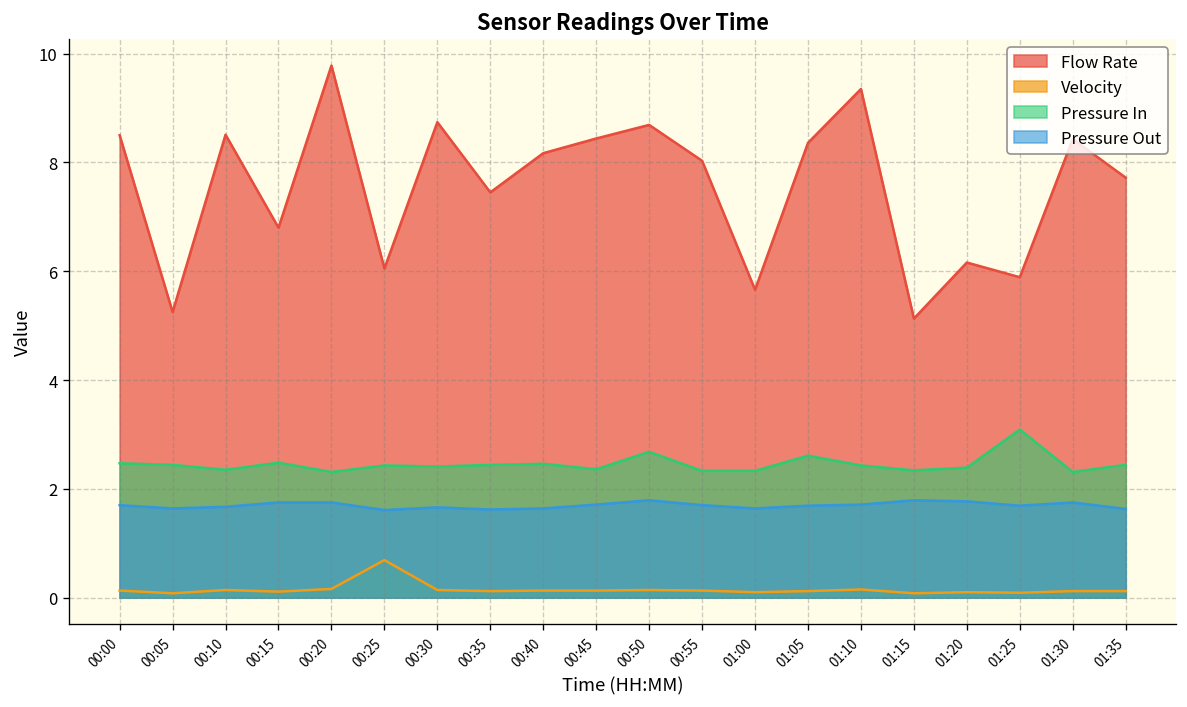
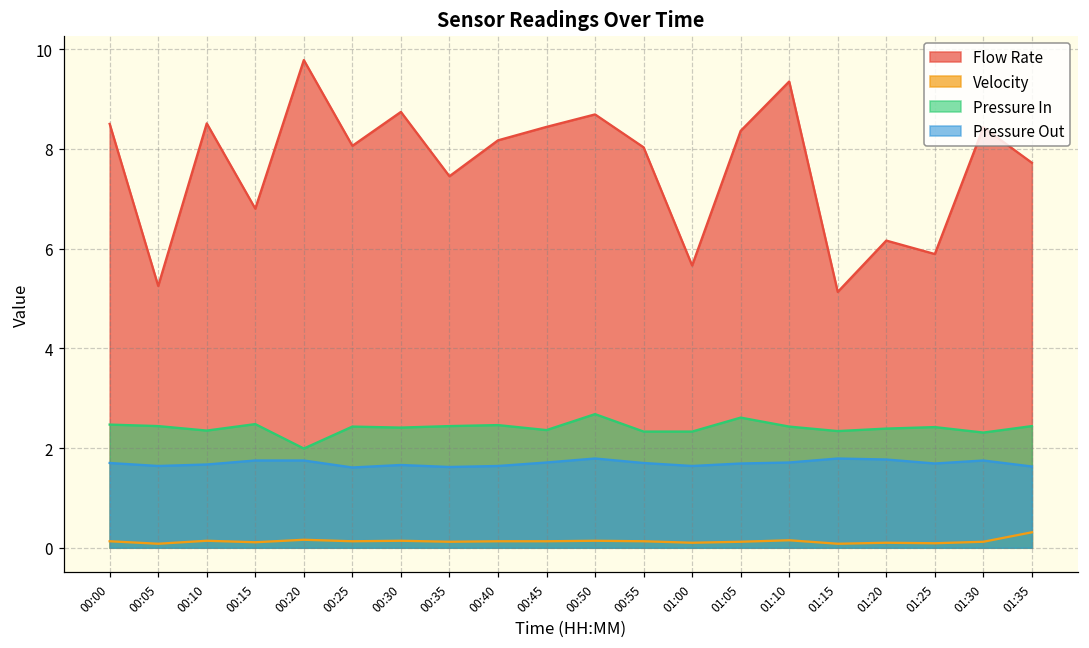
  {
    "Flow Rate": {
      "00:00": 8.5,
      "00:05": 5.3,
      "00:10": 8.5,
      "00:15": 6.8,
      "00:20": 9.8,
-     "00:25": 6.1,
+     "00:25": 8.1,
      "00:30": 8.7,
      "00:35": 7.5,
      "00:40": 8.2,
      "00:45": 8.4,
      "00:50": 8.7,
      "00:55": 8.0,
      "01:00": 5.7,
      "01:05": 8.4,
      "01:10": 9.4,
      "01:15": 5.1,
      "01:20": 6.2,
      "01:25": 5.9,
      "01:35": 7.7
    },
    "Velocity": {
      "00:00": 0.1,
      "00:05": 0.1,
      "00:10": 0.1,
      "00:15": 0.1,
      "00:20": 0.2,
-     "00:25": 0.7,
+     "00:25": 0.1,
      "00:30": 0.1,
      "00:35": 0.1,
      "00:40": 0.1,
      "00:45": 0.1,
      "00:50": 0.1,
      "00:55": 0.1,
      "01:00": 0.1,
      "01:05": 0.1,
      "01:10": 0.2,
      "01:15": 0.1,
      "01:20": 0.1,
      "01:25": 0.1,
      "01:30": 0.1,
-     "01:35": 0.1
+     "01:35": 0.3
    },
    "Pressure In": {
      "00:00": 2.5,
      "00:05": 2.4,
      "00:10": 2.4,
      "00:15": 2.5,
-     "00:20": 2.3,
+     "00:20": 2.0,
      "00:25": 2.4,
      "00:30": 2.4,
      "00:35": 2.4,
      "00:40": 2.5,
      "00:45": 2.4,
      "00:50": 2.7,
      "00:55": 2.3,
      "01:00": 2.3,
      "01:05": 2.6,
      "01:10": 2.4,
      "01:15": 2.3,
      "01:20": 2.4,
-     "01:25": 3.1,
+     "01:25": 2.4,
      "01:30": 2.3,
      "01:35": 2.4
    },
    "Pressure Out": {
      "00:00": 1.7,
      "00:05": 1.6,
      "00:10": 1.7,
      "00:15": 1.8,
      "00:20": 1.8,
      "00:25": 1.6,
      "00:30": 1.7,
      "00:35": 1.6,
      "00:40": 1.6,
      "00:45": 1.7,
      "00:50": 1.8,
      "00:55": 1.7,
      "01:00": 1.6,
      "01:05": 1.7,
      "01:10": 1.7,
      "01:15": 1.8,
      "01:20": 1.8,
      "01:25": 1.7,
      "01:30": 1.8,
      "01:35": 1.6
    }
  }
